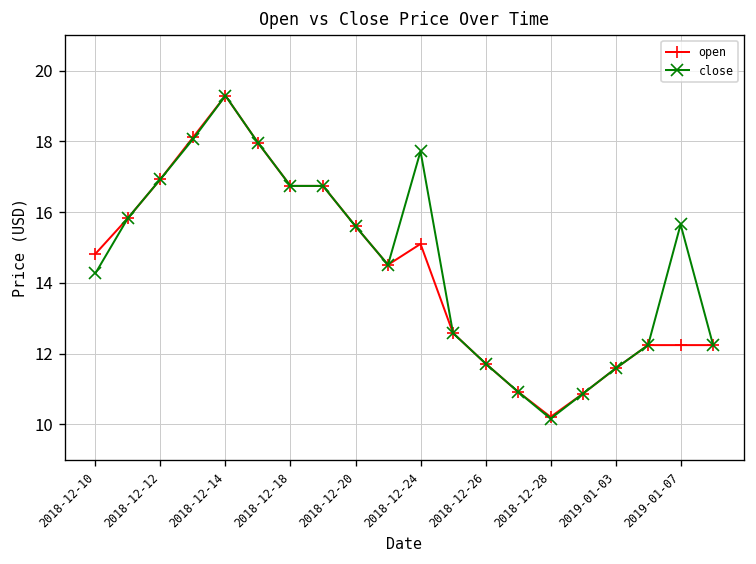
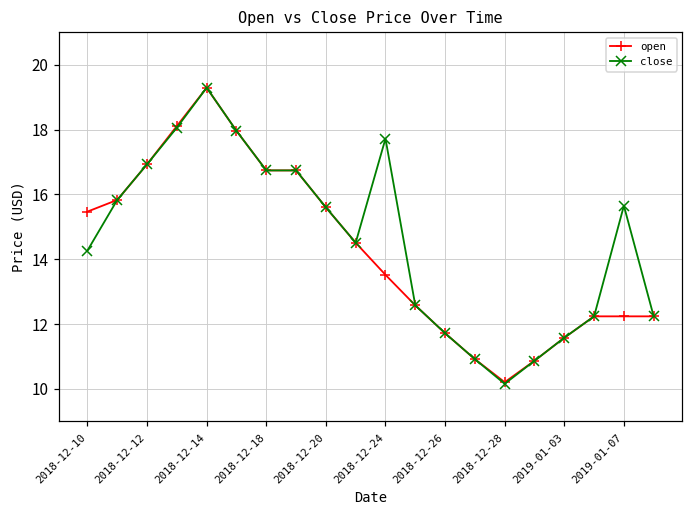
  {
    "open": {
-     "2018-12-10": 14.8,
-     "2018-12-24": 15.1,
+     "2018-12-10": 15.5,
+     "2018-12-24": 13.5,
      "2019-01-07": 12.2
    },
    "close": {
      "2018-12-10": 14.3,
      "2018-12-24": 17.7,
      "2019-01-07": 15.7
    }
  }
